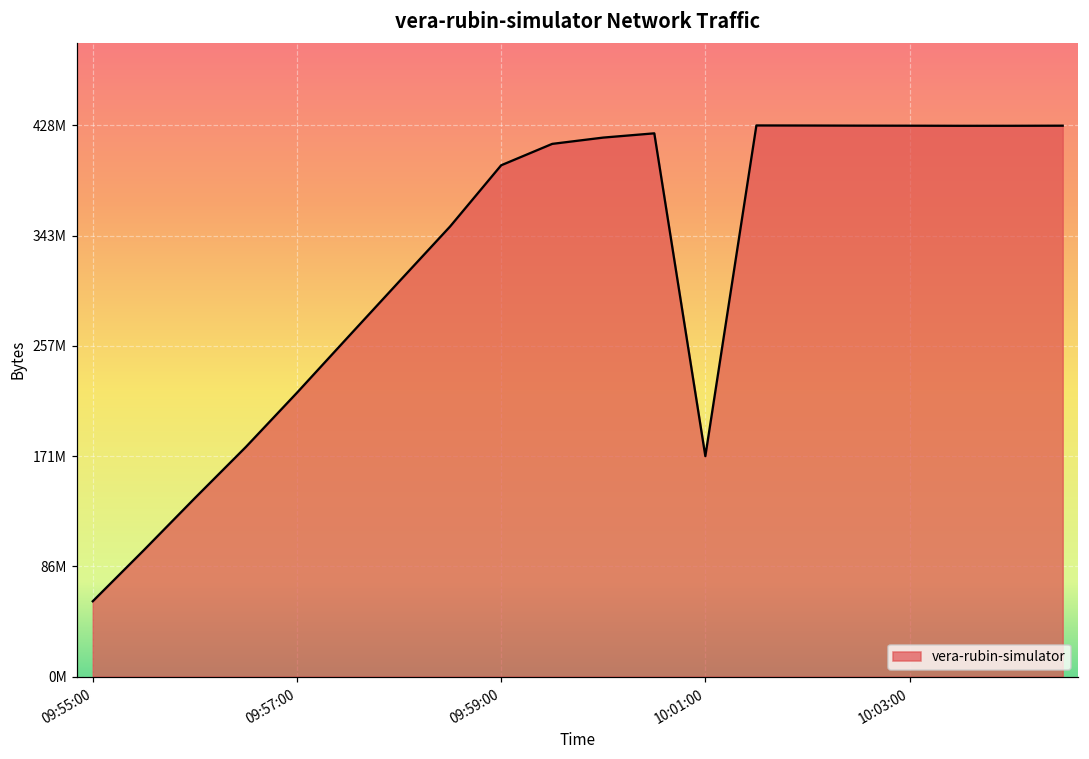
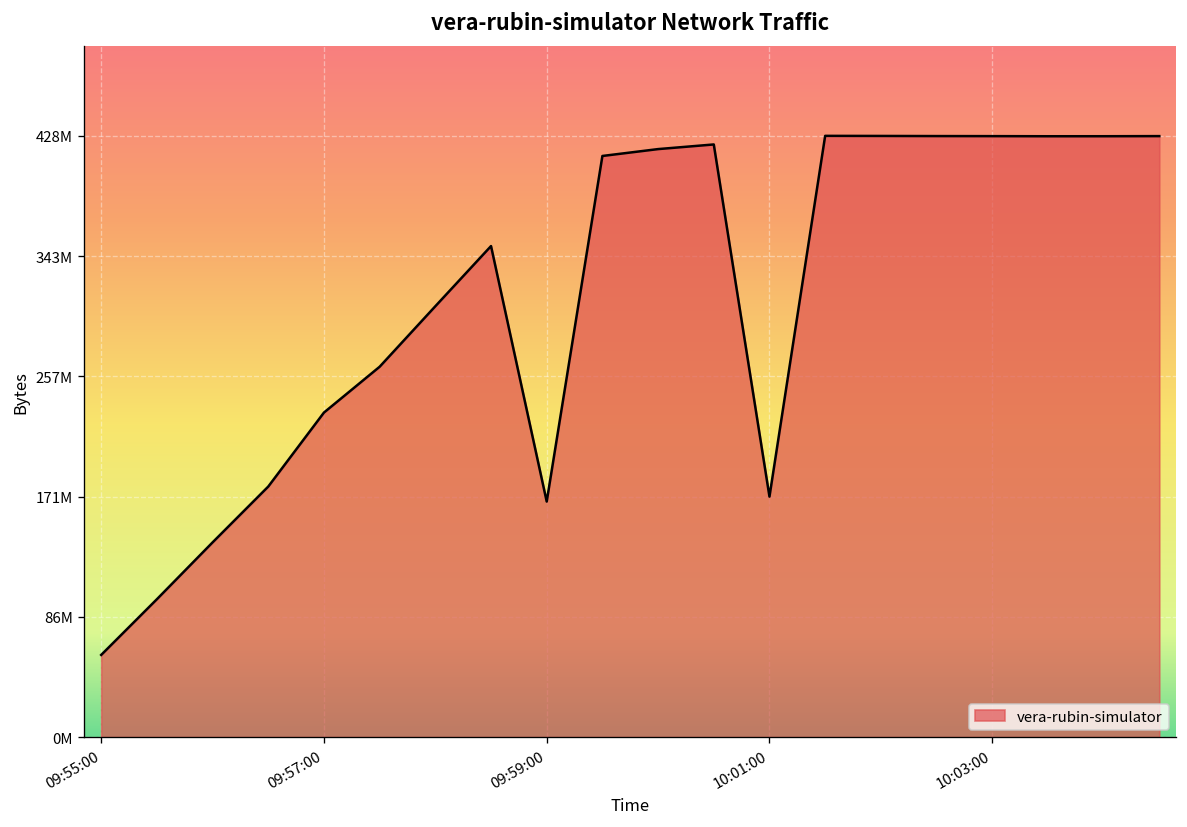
  {
    "09:55:00": 59000000,
-   "09:57:00": 221000000,
-   "09:59:00": 397000000,
+   "09:57:00": 231000000,
+   "09:59:00": 168000000,
    "10:01:00": 171000000,
    "10:03:00": 428000000
  }
